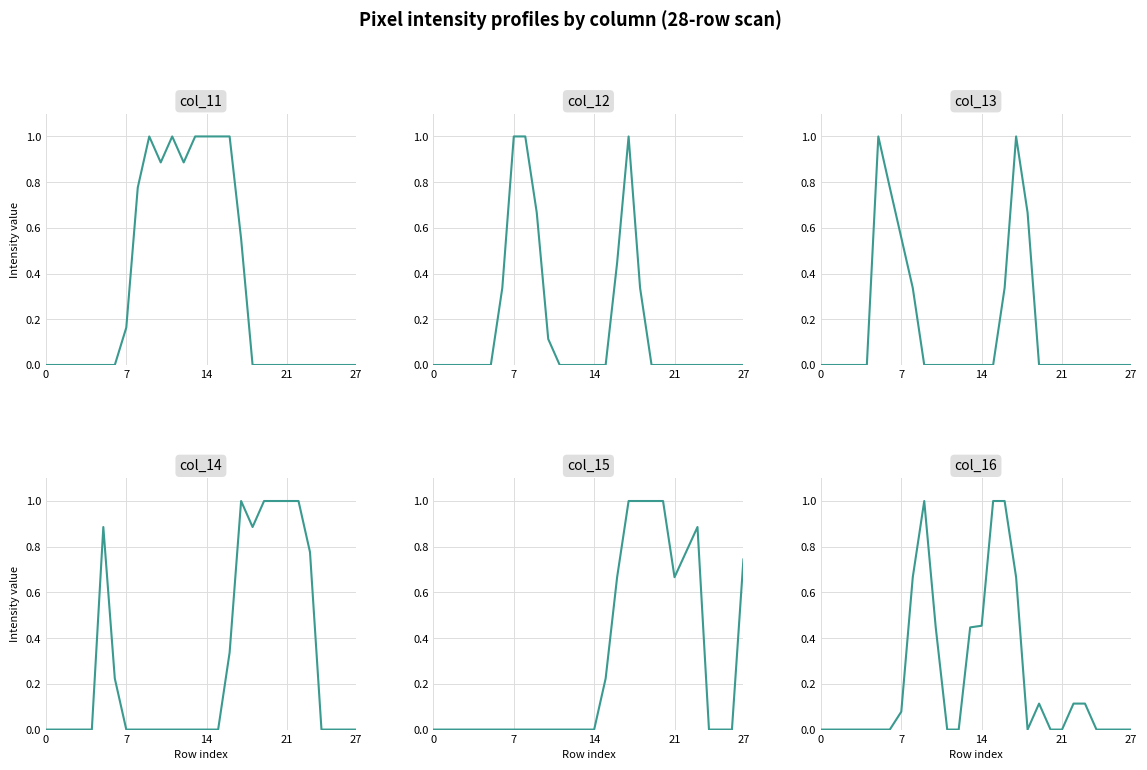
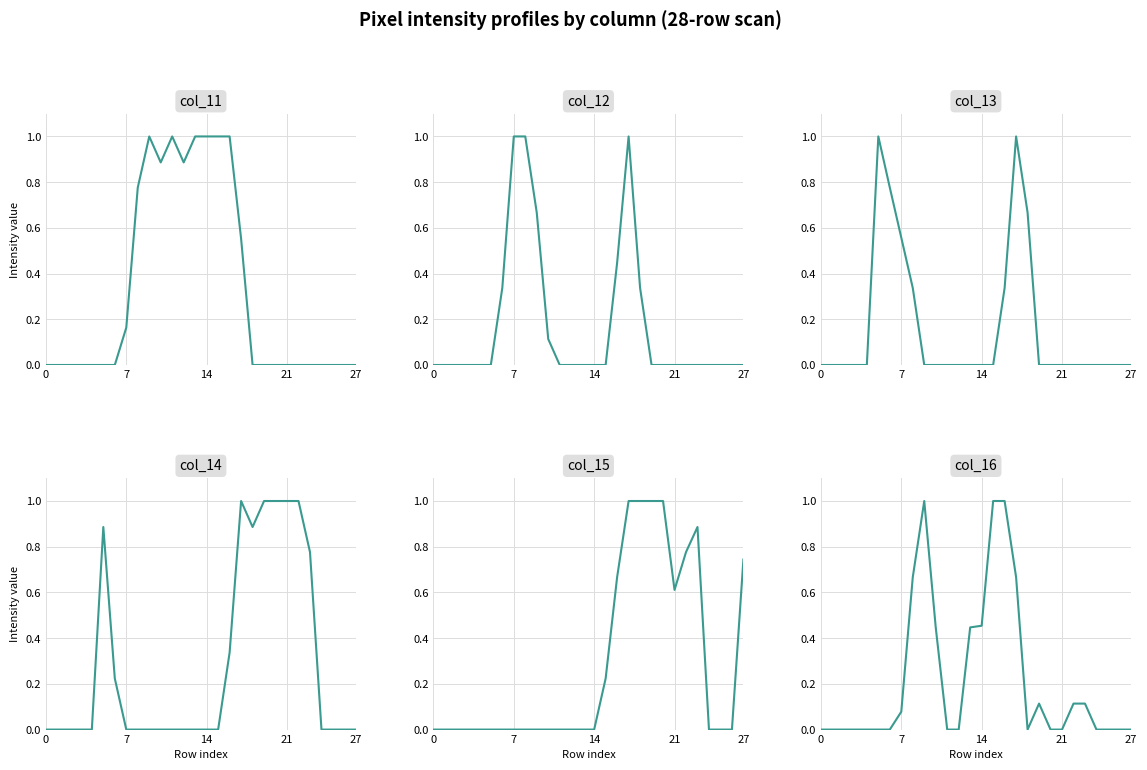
  {
    "col_11": {
      "0": 0.00,
      "7": 0.16,
      "14": 1.00,
      "21": 0.00,
      "27": 0.00
    },
    "col_12": {
      "0": 0.00,
      "7": 1.00,
      "14": 0.00,
      "21": 0.00,
      "27": 0.00
    },
    "col_13": {
      "0": 0.00,
      "7": 0.56,
      "14": 0.00,
      "21": 0.00,
      "27": 0.00
    },
    "col_14": {
      "0": 0.00,
      "7": 0.00,
      "14": 0.00,
      "21": 1.00,
      "27": 0.00
    },
    "col_15": {
      "0": 0.00,
      "7": 0.00,
      "14": 0.00,
-     "21": 0.67,
+     "21": 0.61,
      "27": 0.74
    },
    "col_16": {
      "0": 0.00,
      "7": 0.08,
      "14": 0.45,
      "21": 0.00,
      "27": 0.00
    }
  }
